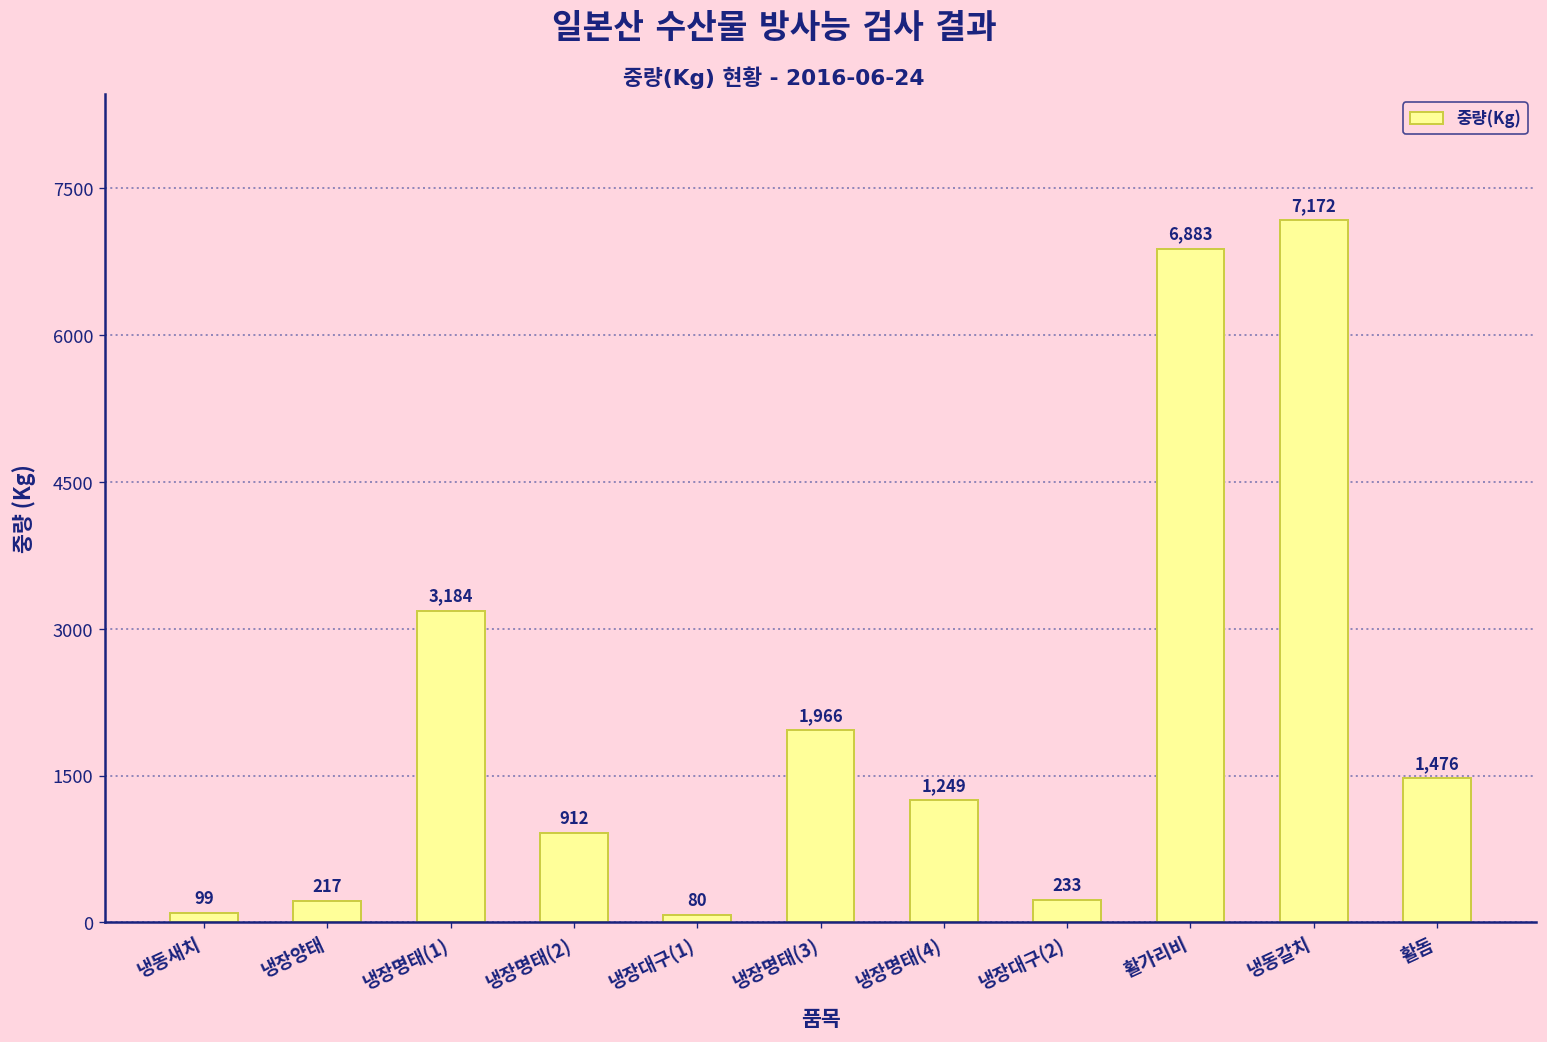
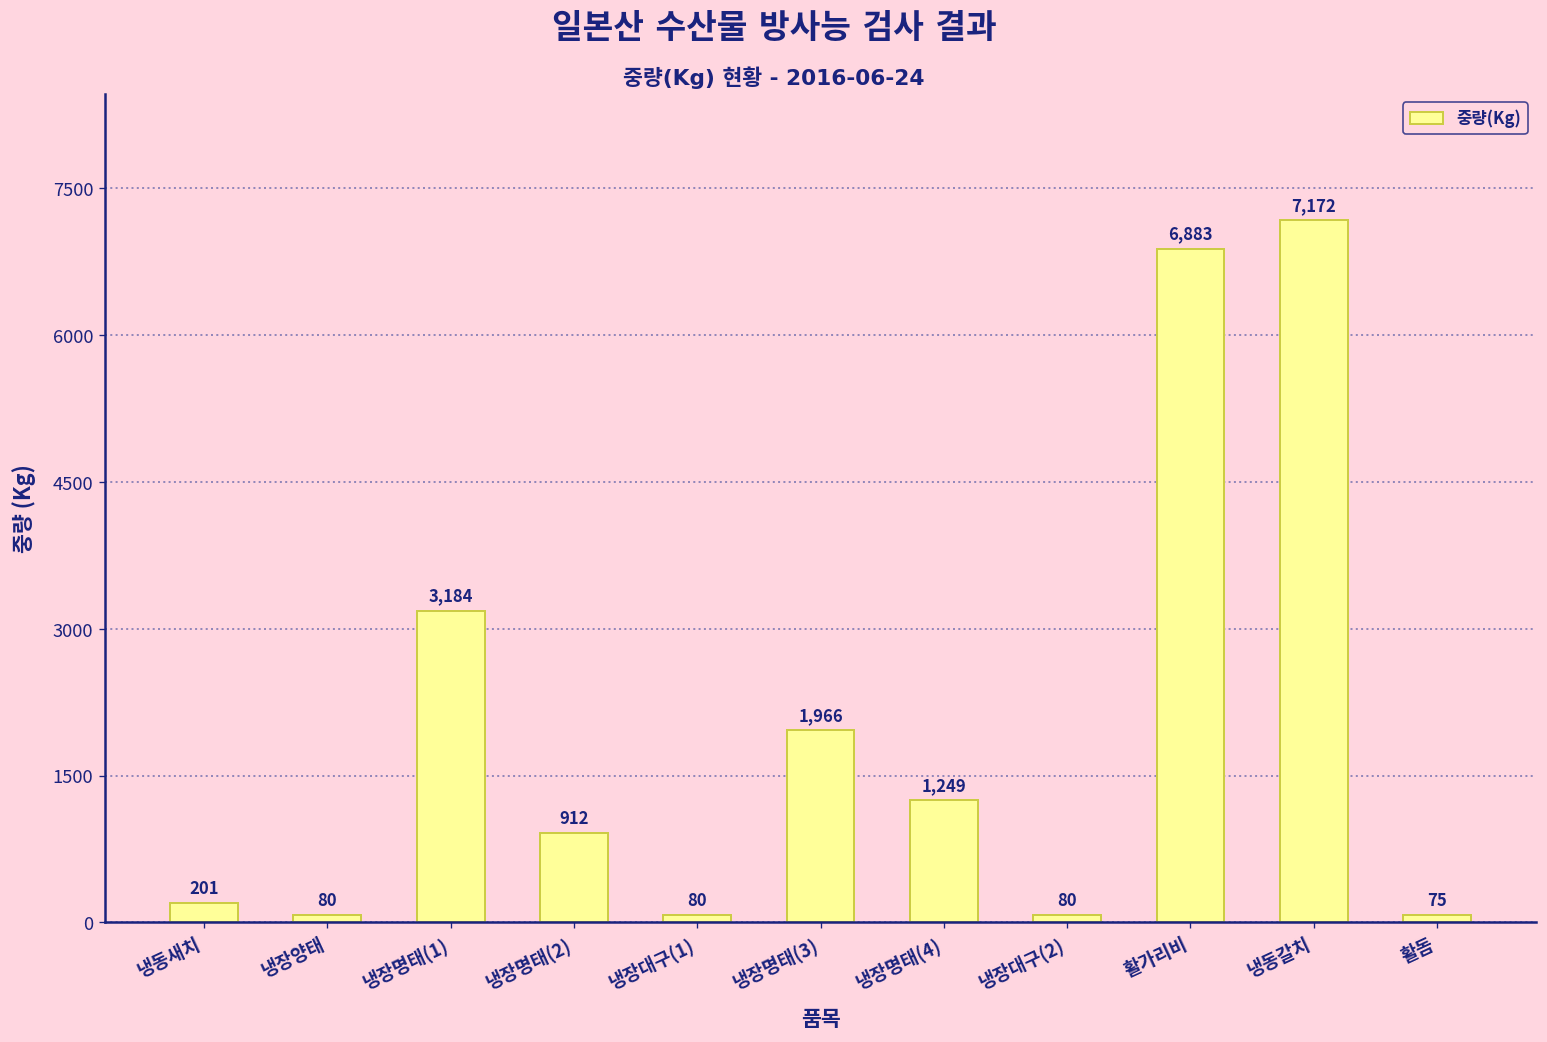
  {
-   "냉동새치": "99",
-   "냉장양태": "217",
+   "냉동새치": "201",
+   "냉장양태": "80",
    "냉장명태(1)": "3,184",
    "냉장명태(2)": "912",
    "냉장대구(1)": "80",
    "냉장명태(3)": "1,966",
    "냉장명태(4)": "1,249",
-   "냉장대구(2)": "233",
+   "냉장대구(2)": "80",
    "활가리비": "6,883",
    "냉동갈치": "7,172",
-   "활돔": "1,476"
+   "활돔": "75"
  }
